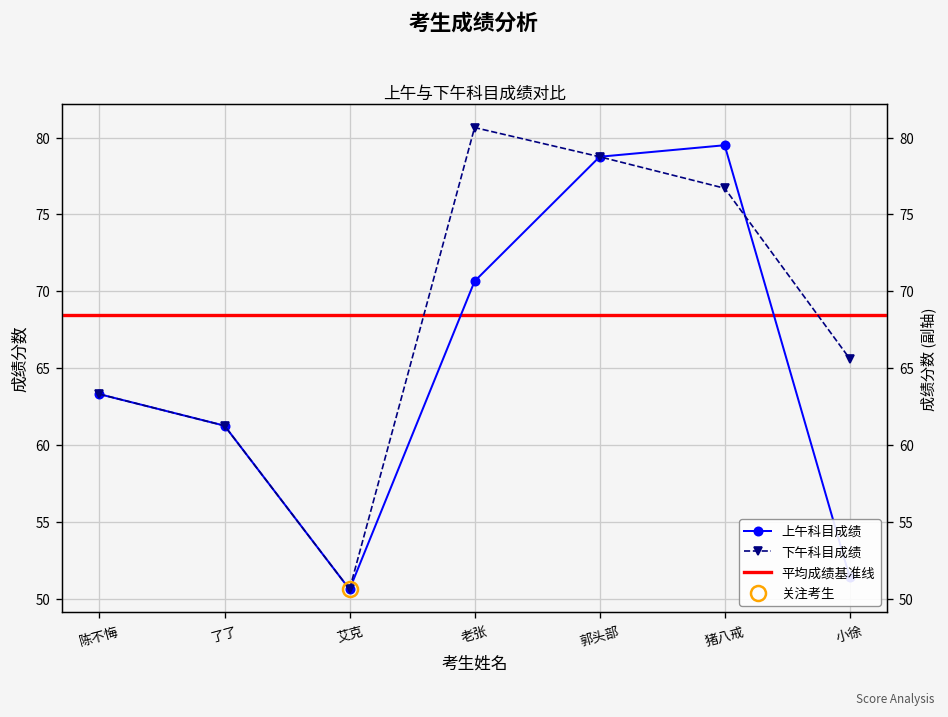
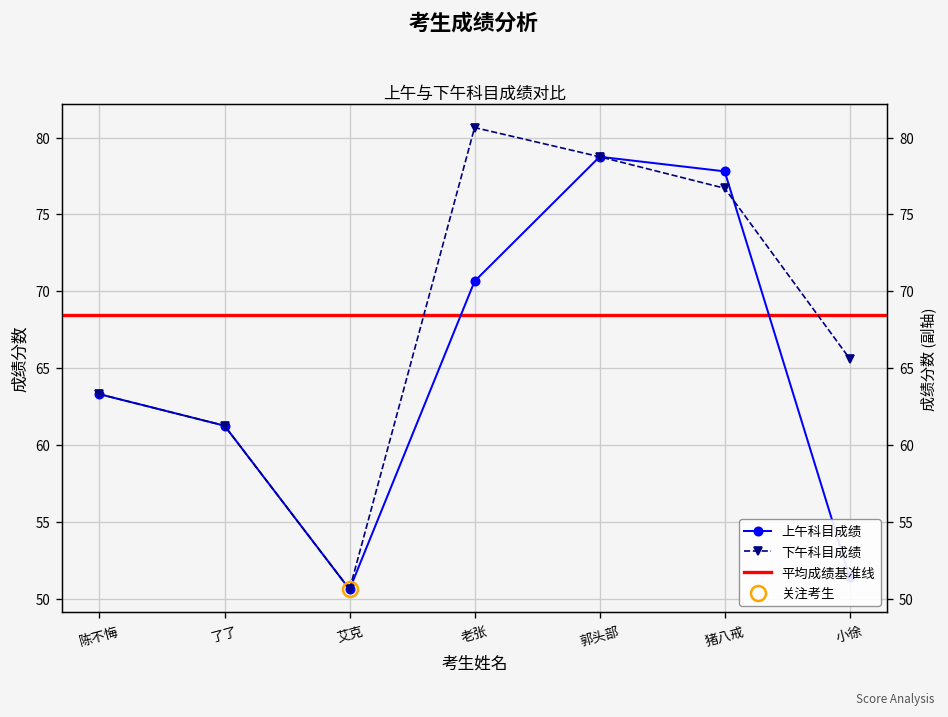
  {
    "上午科目成绩": {
      "老张": 70.7,
-     "猪八戒": 79.5
+     "猪八戒": 77.8
    },
    "下午科目成绩": {
      "老张": 80.7,
      "猪八戒": 76.7,
      "小徐": 65.6
    }
  }
